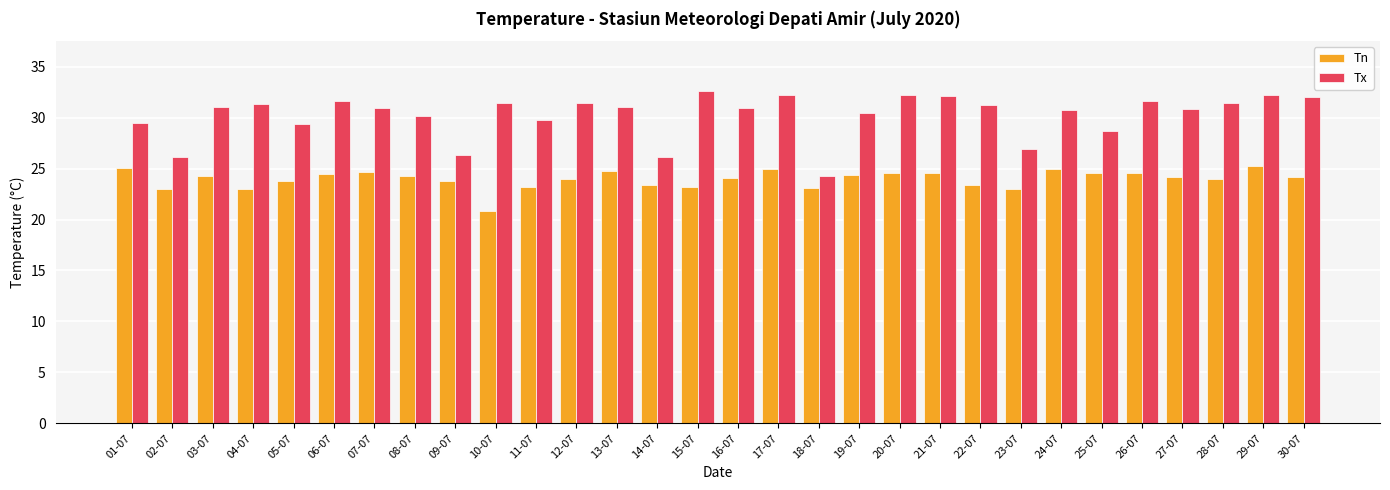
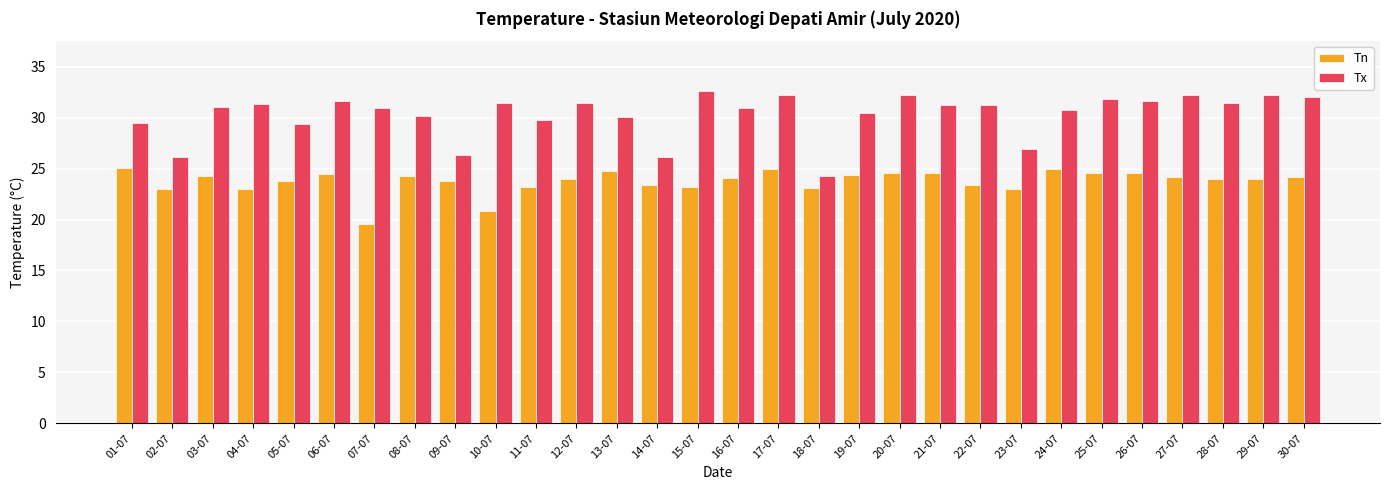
  {
    "Tn": {
      "01-07": 25.1,
      "02-07": 23.0,
      "03-07": 24.3,
      "04-07": 23.0,
      "05-07": 23.8,
      "06-07": 24.5,
-     "07-07": 24.7,
+     "07-07": 19.6,
      "08-07": 24.3,
      "09-07": 23.8,
      "10-07": 20.8,
      "11-07": 23.2,
      "12-07": 24.0,
      "13-07": 24.8,
      "14-07": 23.4,
      "15-07": 23.2,
      "16-07": 24.1,
      "17-07": 25.0,
      "18-07": 23.1,
      "19-07": 24.4,
      "20-07": 24.6,
      "21-07": 24.6,
      "22-07": 23.4,
      "23-07": 23.0,
      "24-07": 25.0,
      "25-07": 24.6,
      "26-07": 24.6,
      "27-07": 24.2,
      "28-07": 24.0,
-     "29-07": 25.2,
+     "29-07": 24.0,
      "30-07": 24.2
    },
    "Tx": {
      "01-07": 29.5,
      "02-07": 26.1,
      "03-07": 31.0,
      "04-07": 31.3,
      "05-07": 29.4,
      "06-07": 31.6,
      "07-07": 30.9,
      "08-07": 30.2,
      "09-07": 26.3,
      "10-07": 31.4,
      "11-07": 29.8,
      "12-07": 31.4,
-     "13-07": 31.0,
+     "13-07": 30.1,
      "14-07": 26.1,
      "15-07": 32.6,
      "16-07": 30.9,
      "17-07": 32.2,
      "18-07": 24.3,
      "19-07": 30.4,
      "20-07": 32.2,
-     "21-07": 32.1,
+     "21-07": 31.2,
      "22-07": 31.2,
      "23-07": 26.9,
      "24-07": 30.7,
-     "25-07": 28.7,
+     "25-07": 31.8,
      "26-07": 31.6,
-     "27-07": 30.8,
+     "27-07": 32.2,
      "28-07": 31.4,
      "29-07": 32.2,
      "30-07": 32.0
    }
  }
